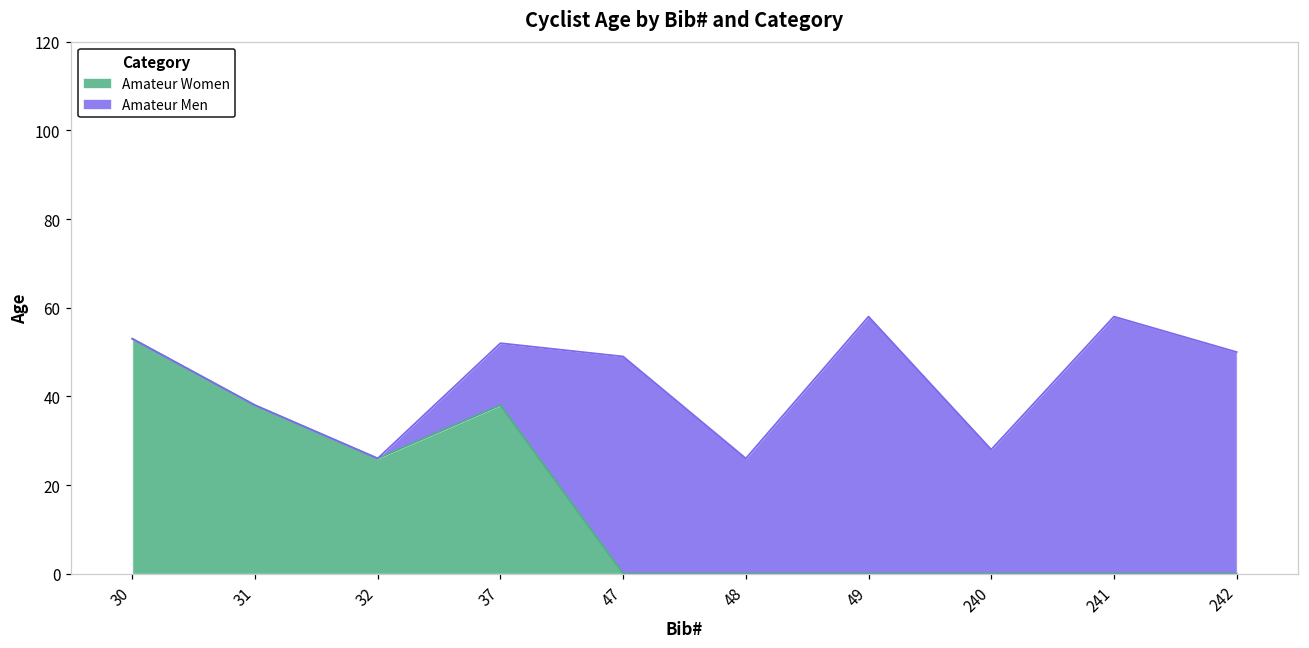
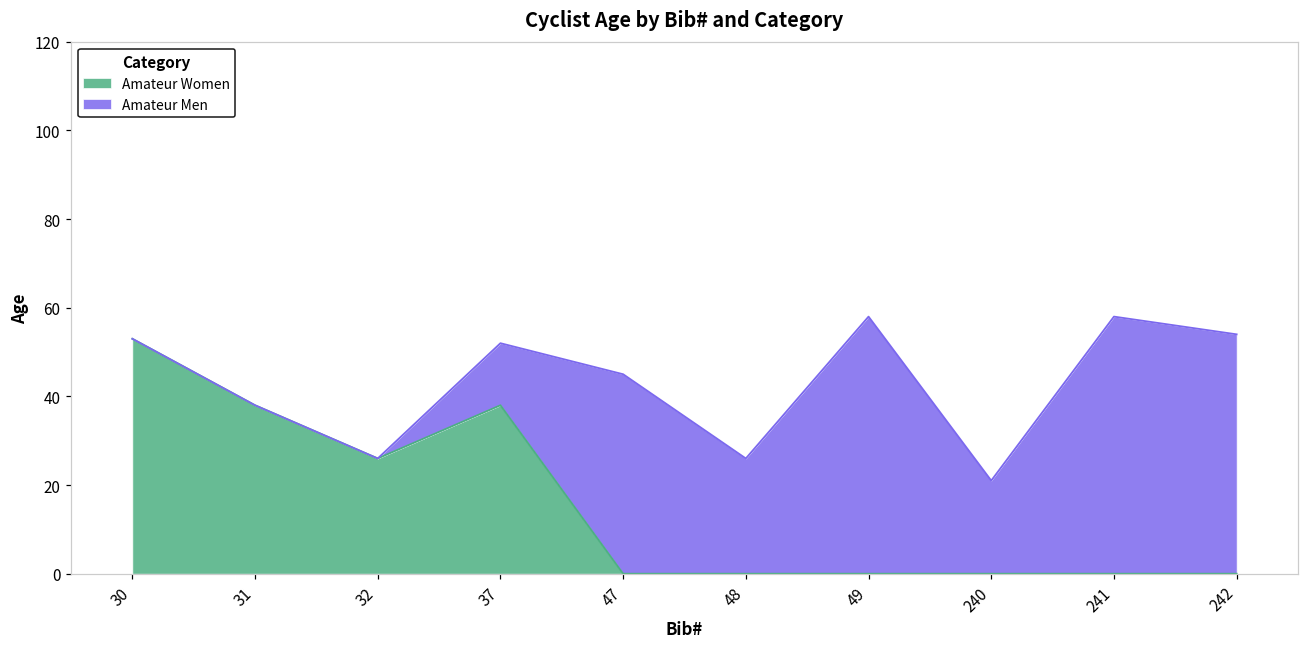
  {
    "Amateur Women": {
      "37": 38,
      "47": 0,
      "48": 0,
      "49": 0,
      "240": 0,
      "241": 0,
      "242": 0
    },
    "Amateur Men": {
      "37": 14,
-     "47": 49,
+     "47": 45,
      "48": 26,
      "49": 58,
-     "240": 28,
+     "240": 21,
      "241": 58,
-     "242": 50
+     "242": 54
    }
  }
